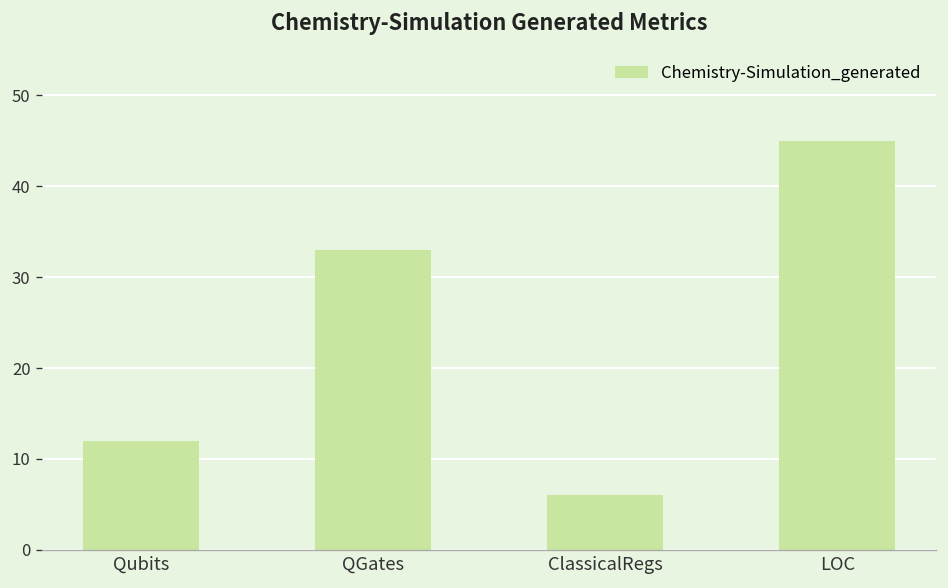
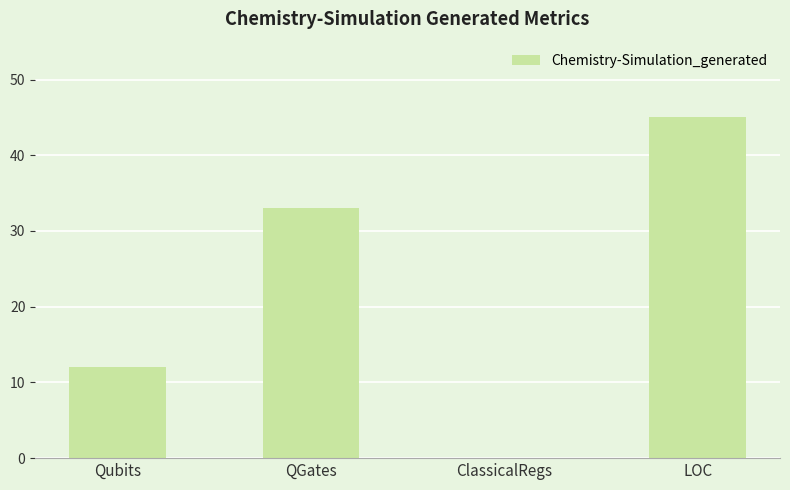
  {
    "Qubits": 12,
    "QGates": 33,
-   "ClassicalRegs": 6,
+   "ClassicalRegs": 0,
    "LOC": 45
  }
